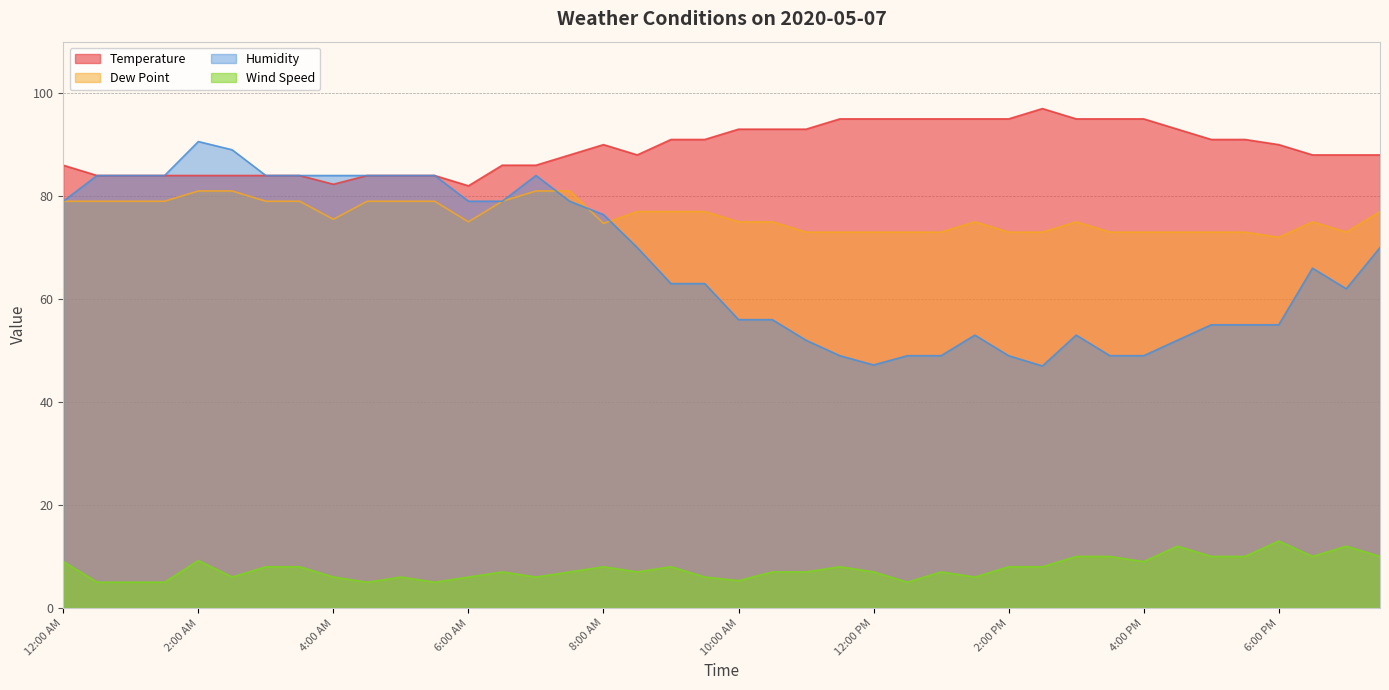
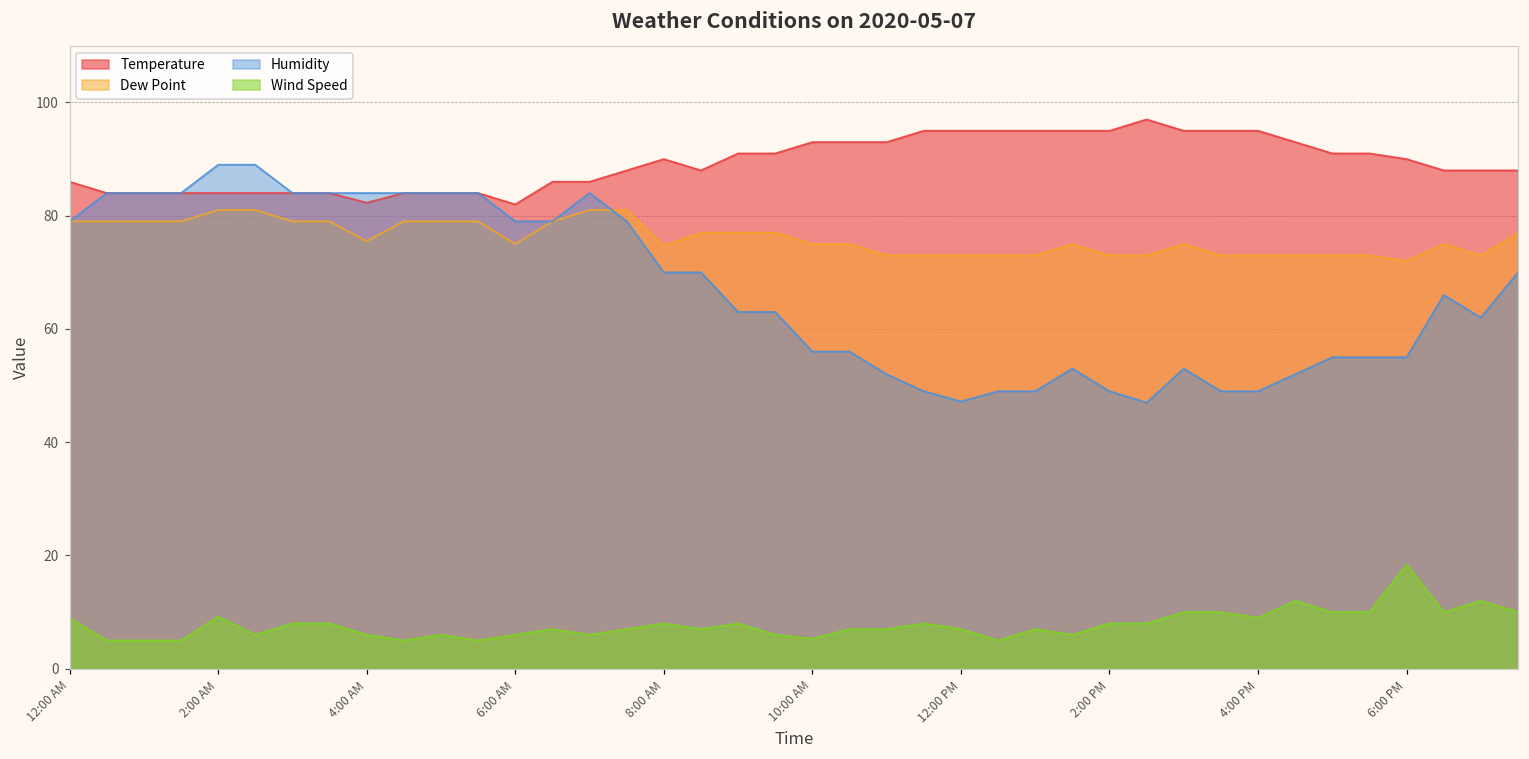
  {
    "Temperature": {
      "12:00 AM": 86,
      "2:00 AM": 84,
      "4:00 AM": 82,
      "6:00 AM": 82,
      "8:00 AM": 90,
      "10:00 AM": 93,
      "12:00 PM": 95,
      "2:00 PM": 95,
      "4:00 PM": 95,
      "6:00 PM": 90
    },
    "Dew Point": {
      "2:00 AM": 81,
      "4:00 AM": 76,
      "6:00 AM": 75,
      "8:00 AM": 75,
      "10:00 AM": 75,
      "12:00 PM": 73,
      "2:00 PM": 73,
      "4:00 PM": 73,
      "6:00 PM": 72
    },
    "Humidity": {
-     "2:00 AM": 91,
+     "2:00 AM": 89,
      "4:00 AM": 84,
      "6:00 AM": 79,
-     "8:00 AM": 76,
+     "8:00 AM": 70,
      "10:00 AM": 56,
      "12:00 PM": 47,
      "2:00 PM": 49,
      "4:00 PM": 49,
      "6:00 PM": 55
    },
    "Wind Speed": {
      "12:00 AM": 9,
      "2:00 AM": 9,
      "4:00 AM": 6,
      "6:00 AM": 6,
      "8:00 AM": 8,
      "10:00 AM": 5,
      "12:00 PM": 7,
      "2:00 PM": 8,
      "4:00 PM": 9,
-     "6:00 PM": 13
+     "6:00 PM": 18
    }
  }
